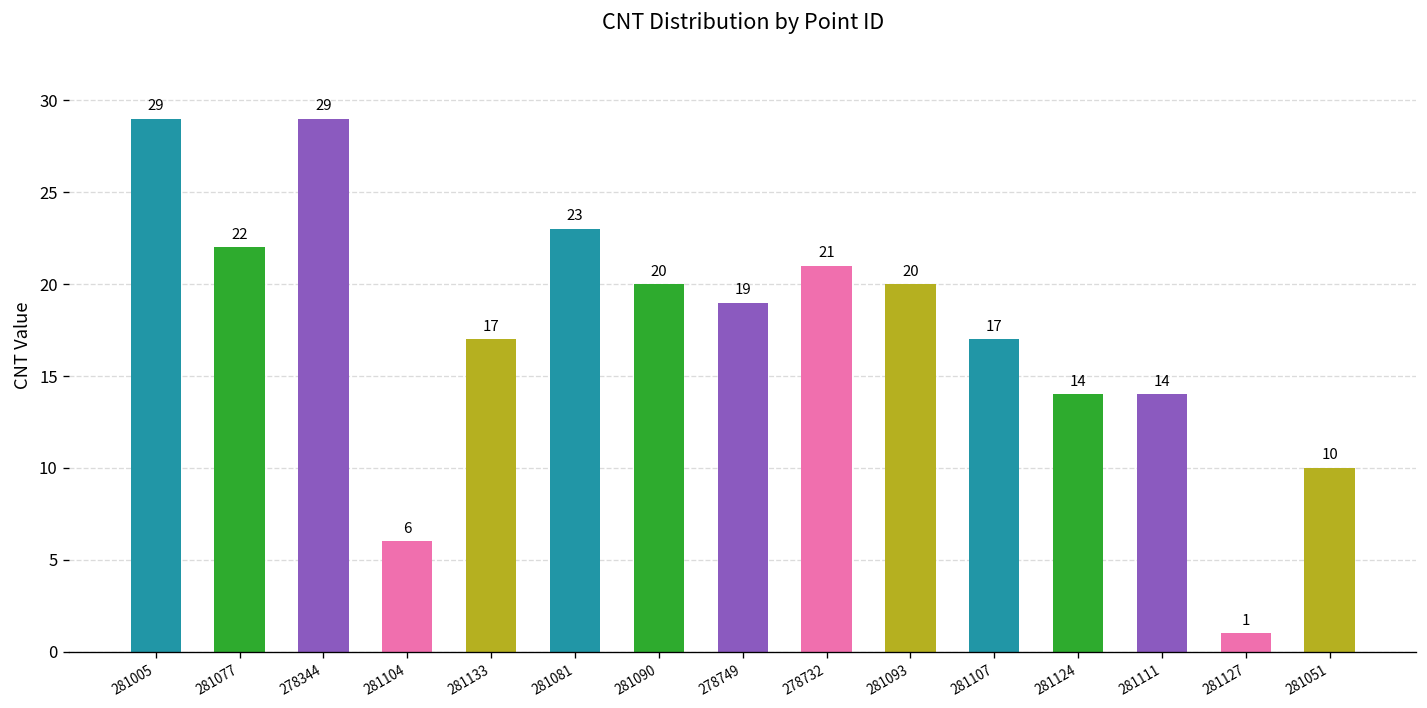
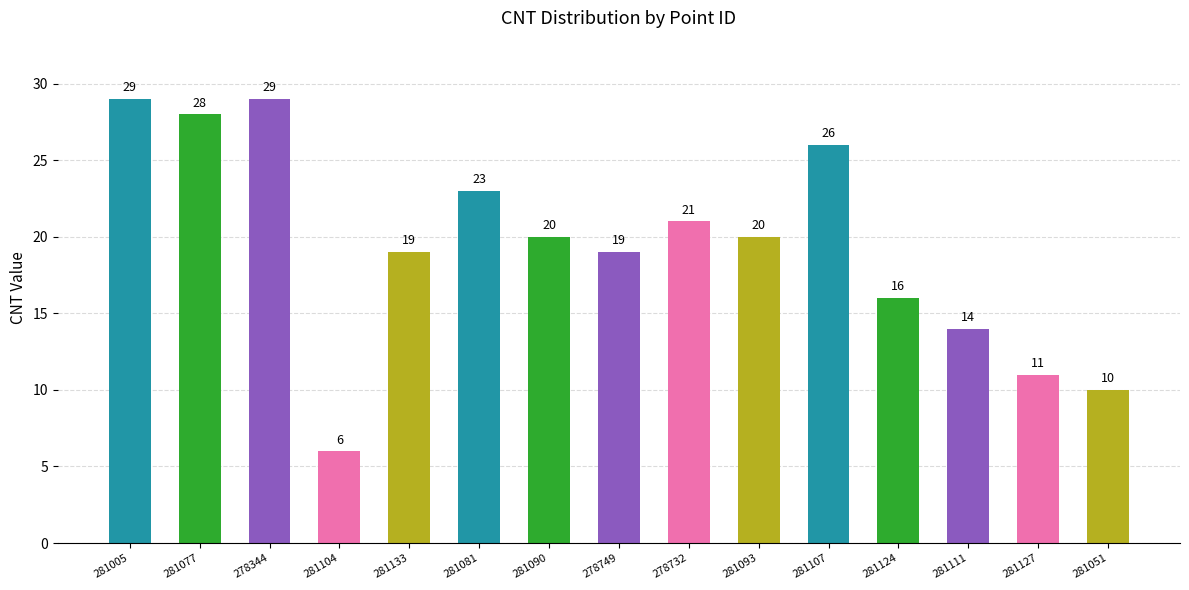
  {
    "281005": 29,
-   "281077": 22,
+   "281077": 28,
    "278344": 29,
    "281104": 6,
-   "281133": 17,
+   "281133": 19,
    "281081": 23,
    "281090": 20,
    "278749": 19,
    "278732": 21,
    "281093": 20,
-   "281107": 17,
-   "281124": 14,
+   "281107": 26,
+   "281124": 16,
    "281111": 14,
-   "281127": 1,
+   "281127": 11,
    "281051": 10
  }
